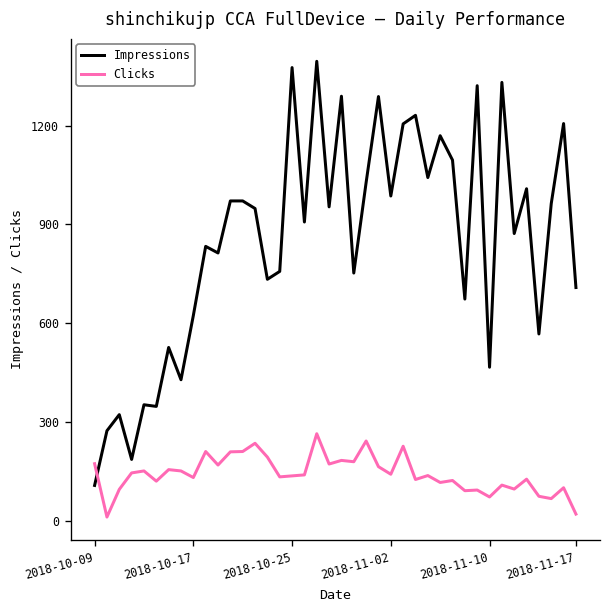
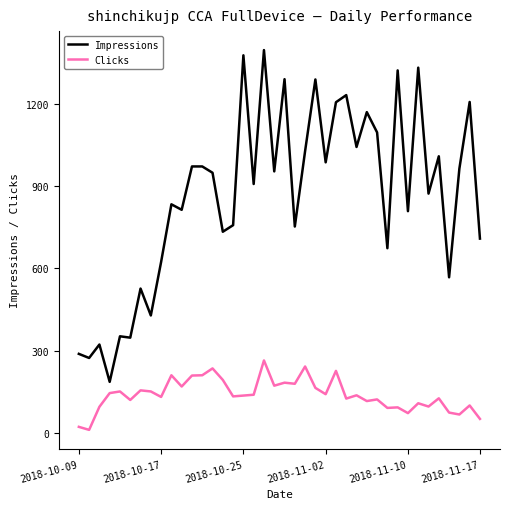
  {
    "Impressions": {
-     "2018-10-09": 110,
+     "2018-10-09": 290,
      "2018-10-17": 620,
      "2018-10-25": 1380,
      "2018-11-02": 990,
-     "2018-11-10": 470,
+     "2018-11-10": 810,
      "2018-11-17": 710
    },
    "Clicks": {
-     "2018-10-09": 170,
+     "2018-10-09": 20,
      "2018-10-17": 130,
      "2018-10-25": 140,
      "2018-11-02": 140,
      "2018-11-10": 70,
-     "2018-11-17": 20
+     "2018-11-17": 50
    }
  }
